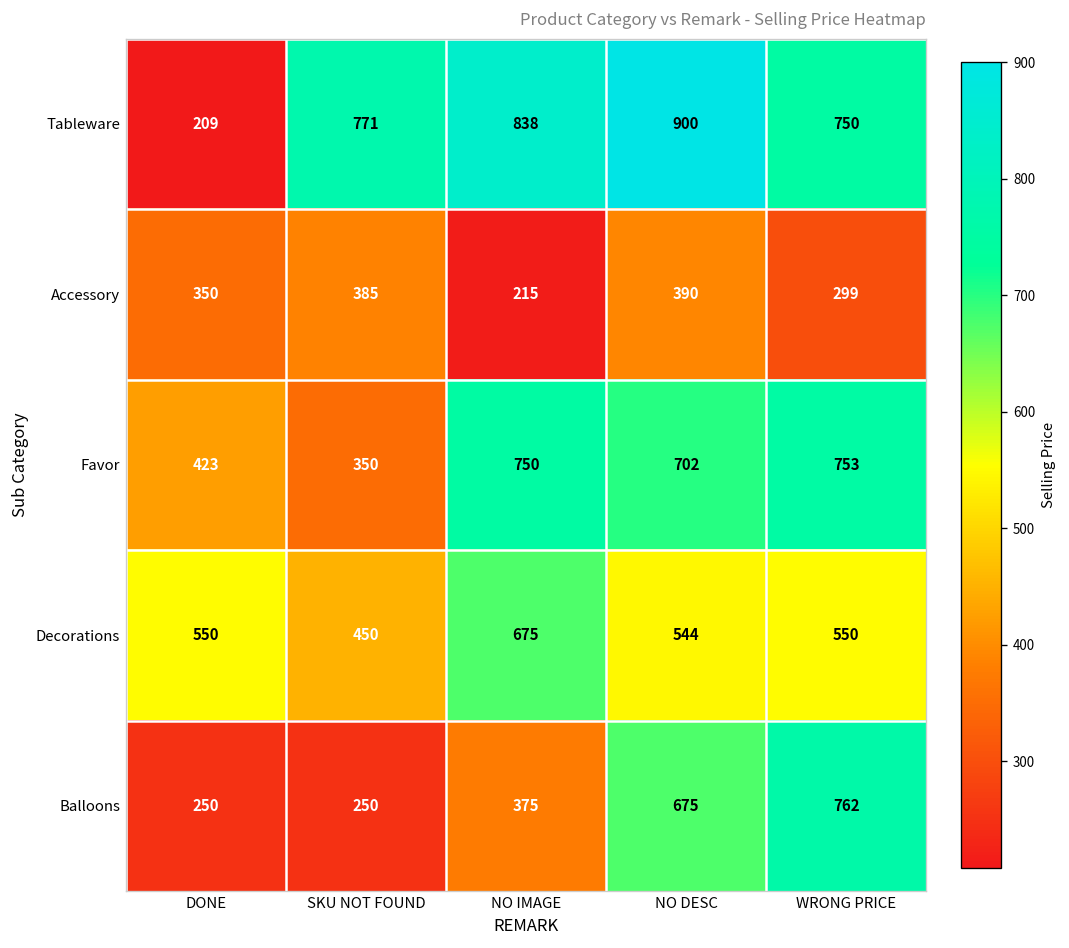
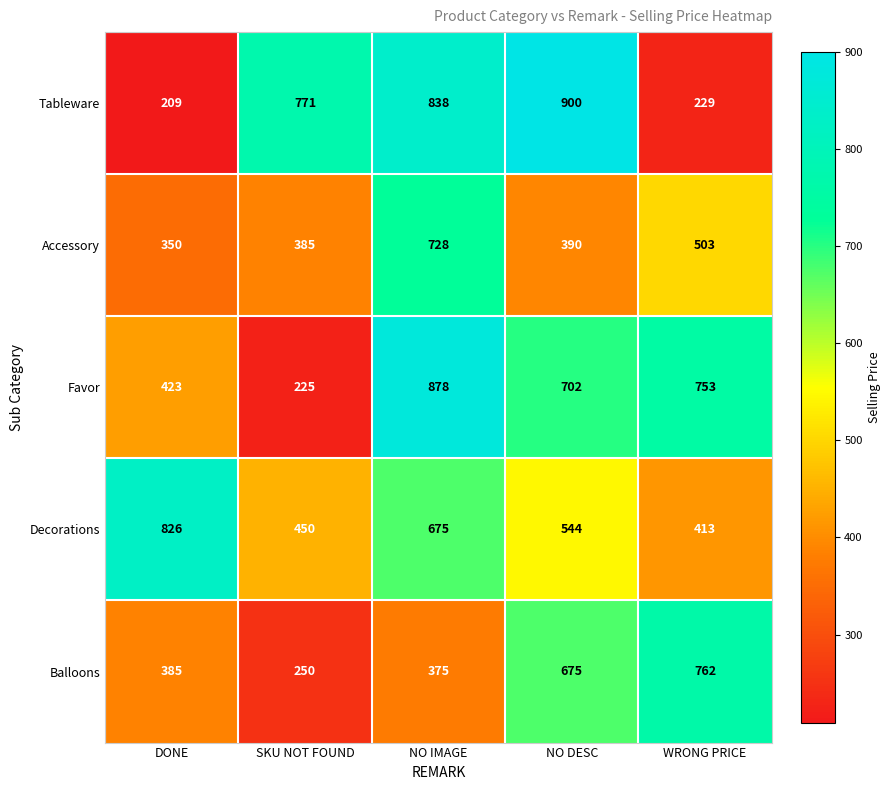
  {
    "Tableware": {
      "DONE": 209,
      "SKU NOT FOUND": 771,
      "NO IMAGE": 838,
      "NO DESC": 900,
-     "WRONG PRICE": 750
+     "WRONG PRICE": 229
    },
    "Accessory": {
      "DONE": 350,
      "SKU NOT FOUND": 385,
-     "NO IMAGE": 215,
+     "NO IMAGE": 728,
      "NO DESC": 390,
-     "WRONG PRICE": 299
+     "WRONG PRICE": 503
    },
    "Favor": {
      "DONE": 423,
-     "SKU NOT FOUND": 350,
-     "NO IMAGE": 750,
+     "SKU NOT FOUND": 225,
+     "NO IMAGE": 878,
      "NO DESC": 702,
      "WRONG PRICE": 753
    },
    "Decorations": {
-     "DONE": 550,
+     "DONE": 826,
      "SKU NOT FOUND": 450,
      "NO IMAGE": 675,
      "NO DESC": 544,
-     "WRONG PRICE": 550
+     "WRONG PRICE": 413
    },
    "Balloons": {
-     "DONE": 250,
+     "DONE": 385,
      "SKU NOT FOUND": 250,
      "NO IMAGE": 375,
      "NO DESC": 675,
      "WRONG PRICE": 762
    }
  }
